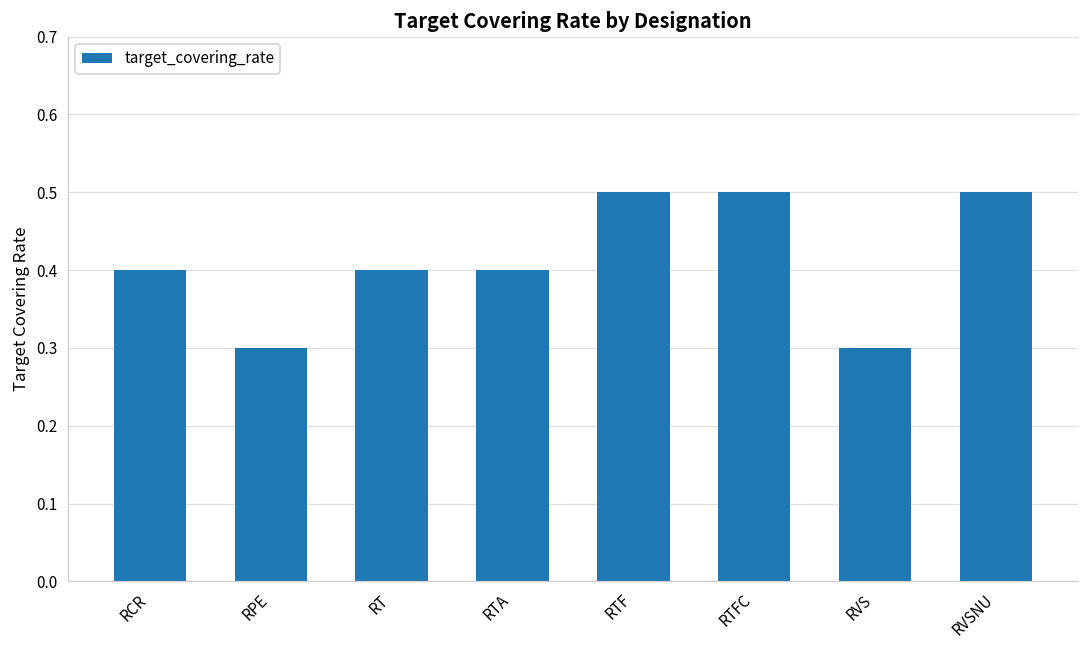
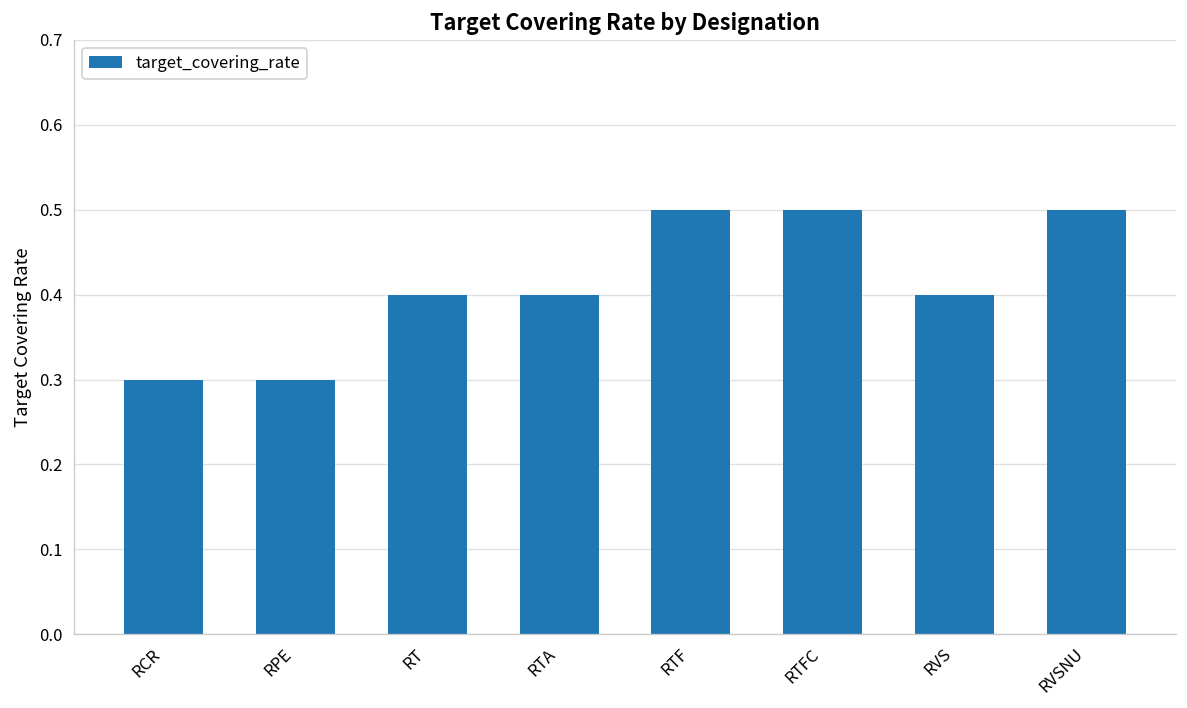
  {
-   "RCR": 0.4,
+   "RCR": 0.3,
    "RPE": 0.3,
    "RT": 0.4,
    "RTA": 0.4,
    "RTF": 0.5,
    "RTFC": 0.5,
-   "RVS": 0.3,
+   "RVS": 0.4,
    "RVSNU": 0.5
  }
